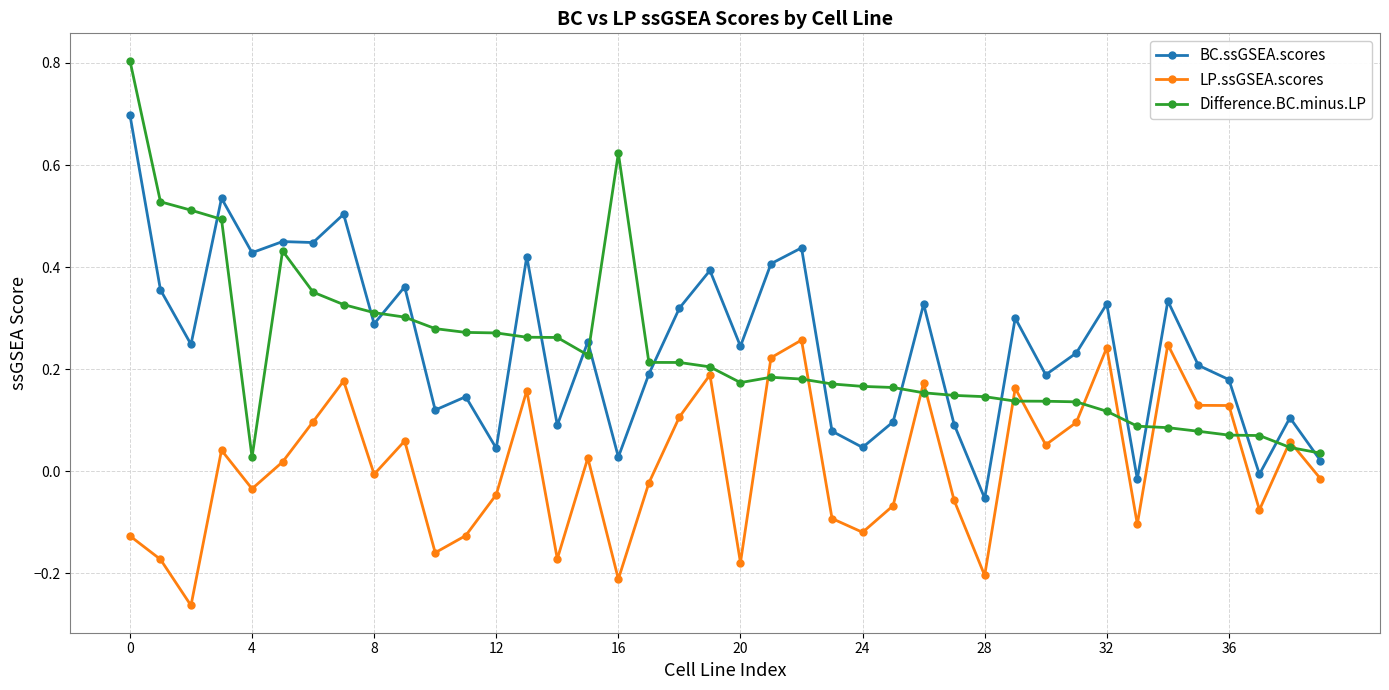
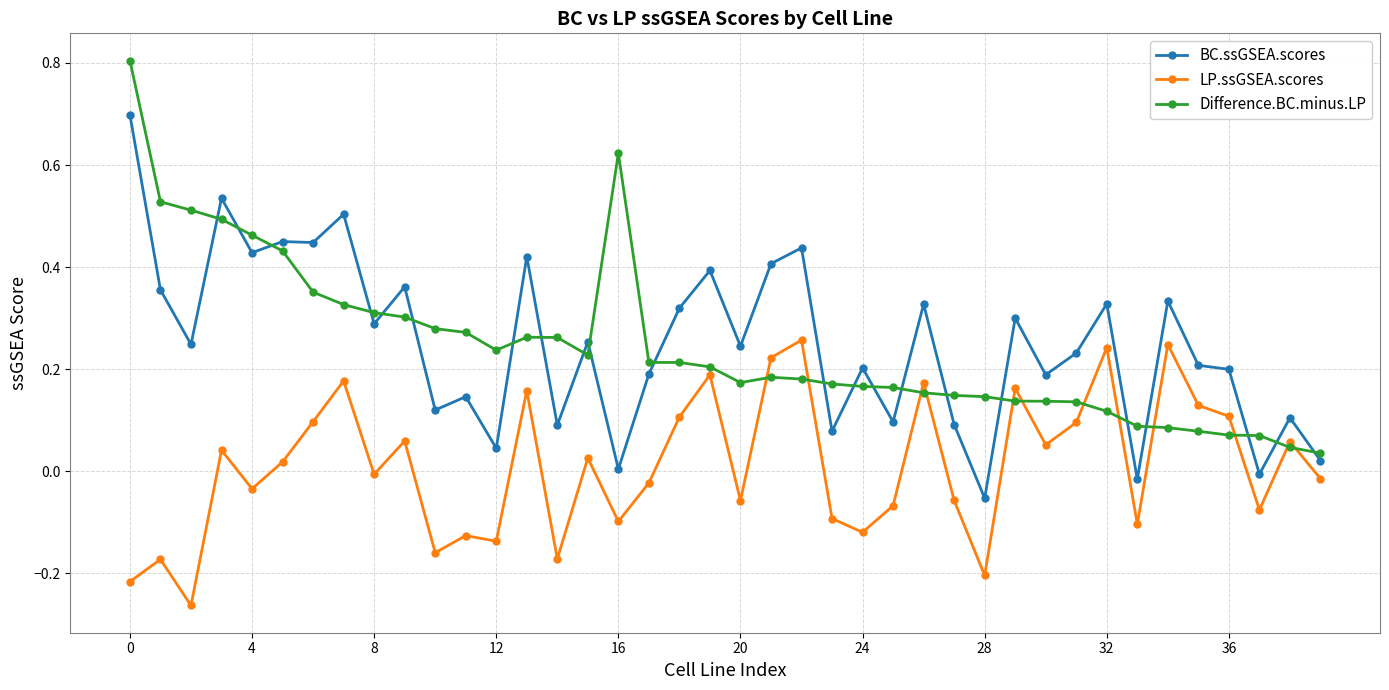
  {
    "BC.ssGSEA.scores": {
      "0": 0.70,
      "4": 0.43,
      "8": 0.29,
      "12": 0.05,
-     "16": 0.03,
+     "16": 0.00,
      "20": 0.24,
-     "24": 0.05,
+     "24": 0.20,
      "28": -0.05,
      "32": 0.33,
-     "36": 0.18
+     "36": 0.20
    },
    "LP.ssGSEA.scores": {
-     "0": -0.13,
+     "0": -0.22,
      "4": -0.03,
      "8": -0.01,
-     "12": -0.05,
-     "16": -0.21,
-     "20": -0.18,
+     "12": -0.14,
+     "16": -0.10,
+     "20": -0.06,
      "24": -0.12,
      "28": -0.20,
      "32": 0.24,
-     "36": 0.13
+     "36": 0.11
    },
    "Difference.BC.minus.LP": {
      "0": 0.80,
-     "4": 0.03,
+     "4": 0.46,
      "8": 0.31,
-     "12": 0.27,
+     "12": 0.24,
      "16": 0.62,
      "20": 0.17,
      "24": 0.17,
      "28": 0.15,
      "32": 0.12,
      "36": 0.07
    }
  }
